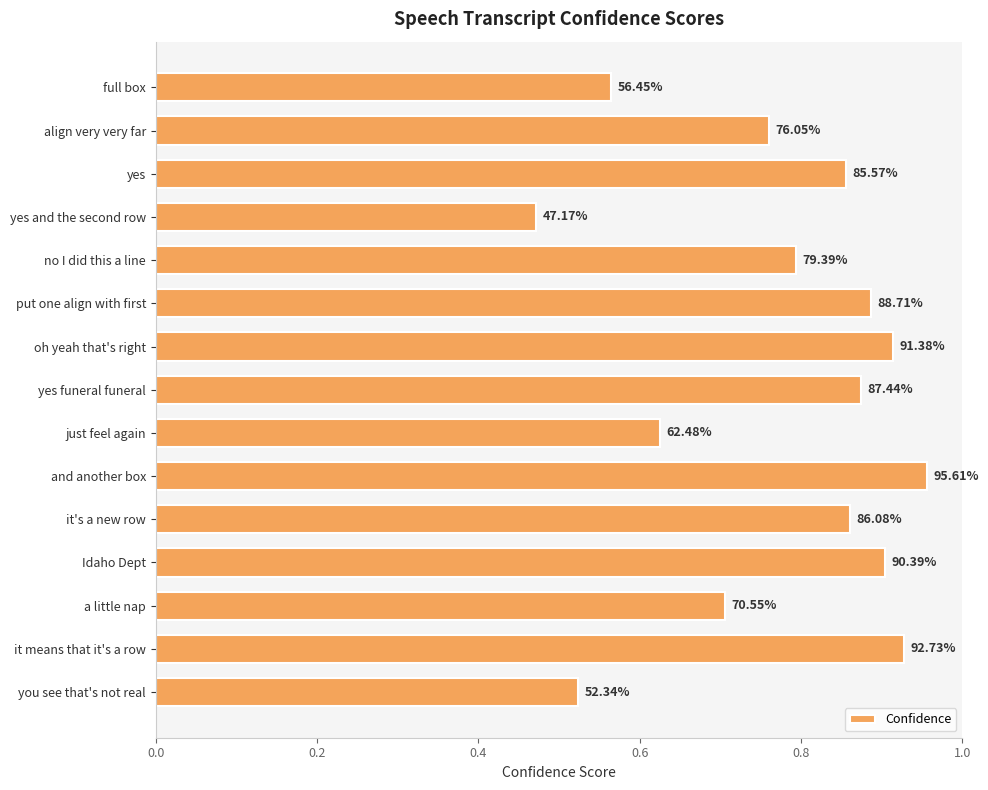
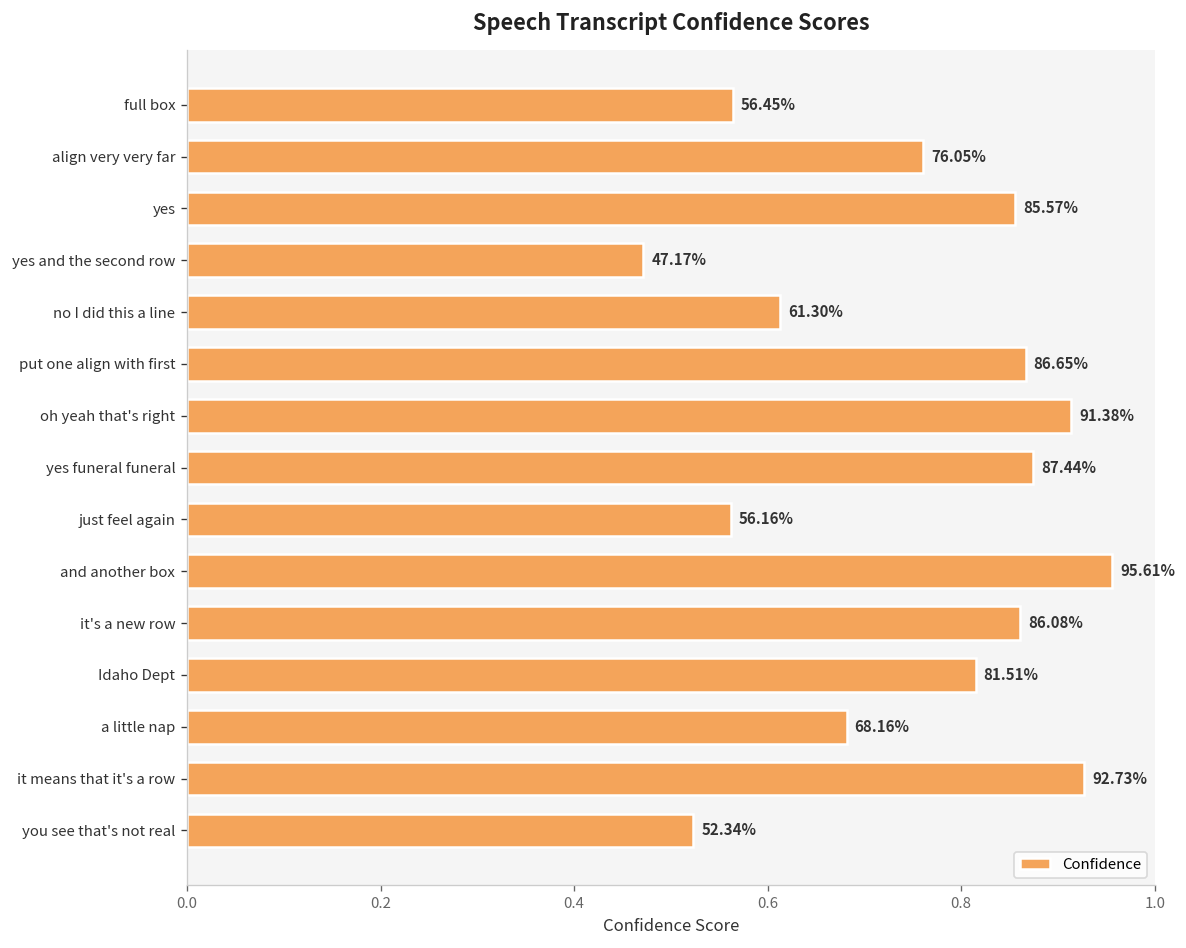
  {
    "full box": "56.45%",
    "align very very far": "76.05%",
    "yes": "85.57%",
    "yes and the second row": "47.17%",
-   "no I did this a line": "79.39%",
-   "put one align with first": "88.71%",
+   "no I did this a line": "61.30%",
+   "put one align with first": "86.65%",
    "oh yeah that's right": "91.38%",
    "yes funeral funeral": "87.44%",
-   "just feel again": "62.48%",
+   "just feel again": "56.16%",
    "and another box": "95.61%",
    "it's a new row": "86.08%",
-   "Idaho Dept": "90.39%",
-   "a little nap": "70.55%",
+   "Idaho Dept": "81.51%",
+   "a little nap": "68.16%",
    "it means that it's a row": "92.73%",
    "you see that's not real": "52.34%"
  }
